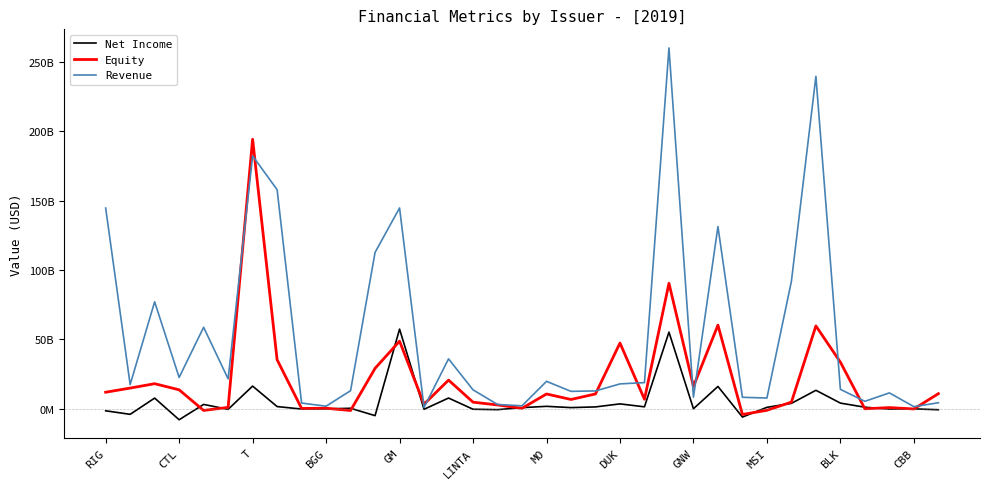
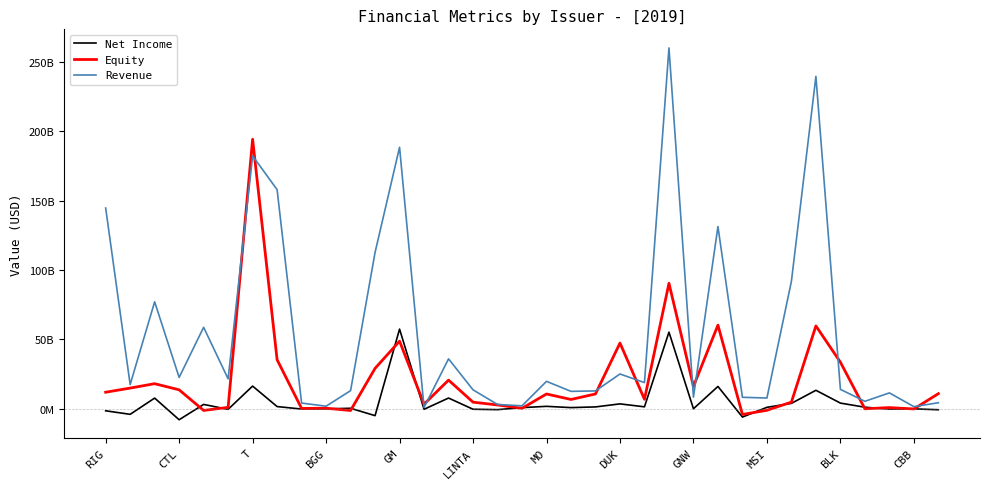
  {
    "Net Income": {
      "RIG": -1000000000,
      "CTL": -8000000000,
      "T": 16000000000,
      "GM": 57000000000,
      "LINTA": 0,
      "MO": 2000000000,
      "DUK": 4000000000,
      "GNW": 0,
      "MSI": 1000000000,
      "BLK": 4000000000
    },
    "Equity": {
      "RIG": 12000000000,
      "CTL": 14000000000,
      "T": 194000000000,
      "GM": 49000000000,
      "LINTA": 5000000000,
      "MO": 11000000000,
      "DUK": 47000000000,
      "GNW": 16000000000,
      "MSI": -1000000000,
      "BLK": 34000000000
    },
    "Revenue": {
      "RIG": 145000000000,
      "CTL": 23000000000,
      "T": 182000000000,
-     "GM": 145000000000,
+     "GM": 189000000000,
      "LINTA": 14000000000,
      "MO": 20000000000,
-     "DUK": 18000000000,
+     "DUK": 25000000000,
      "GNW": 8000000000,
      "MSI": 8000000000,
      "BLK": 14000000000
    }
  }
